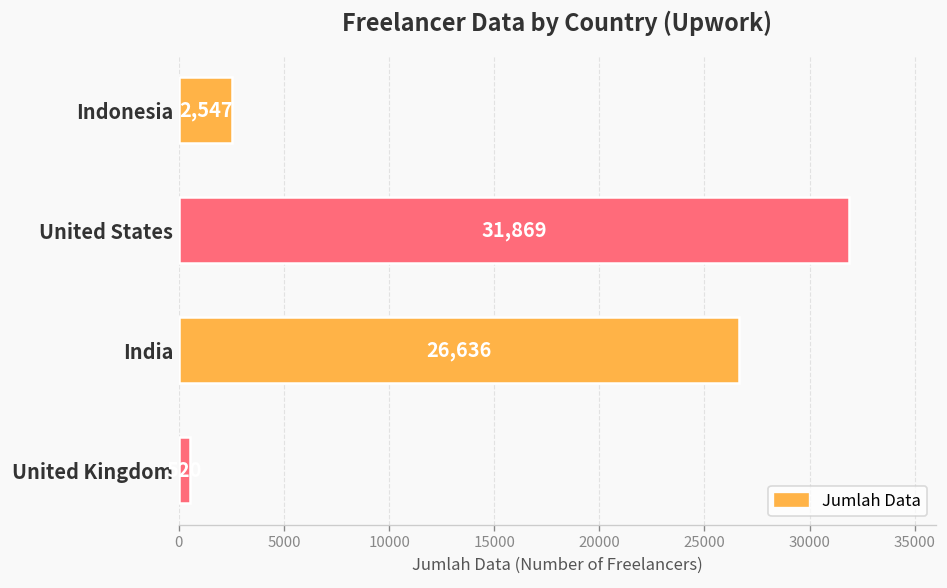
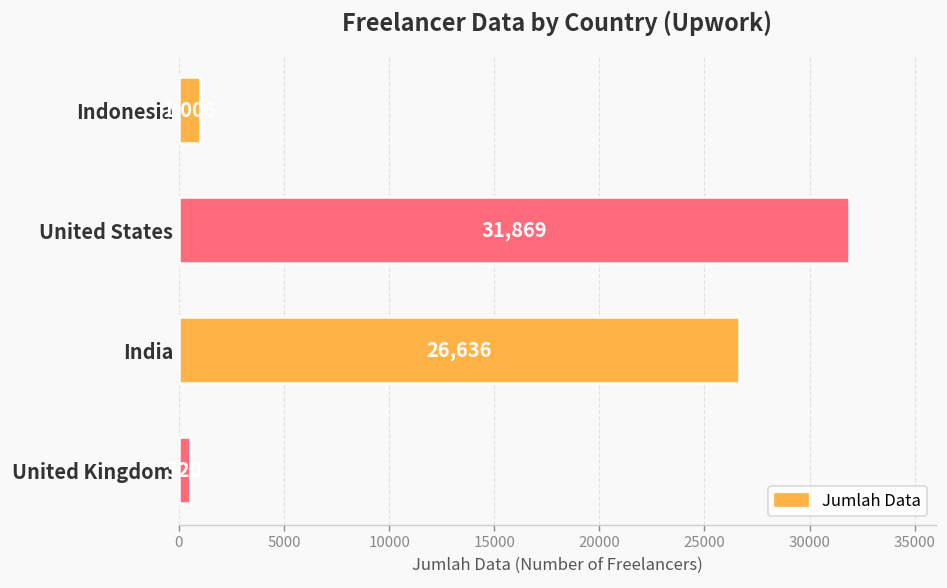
  {
-   "Indonesia": 2500,
+   "Indonesia": 1000,
    "United Kingdom": 500
  }
